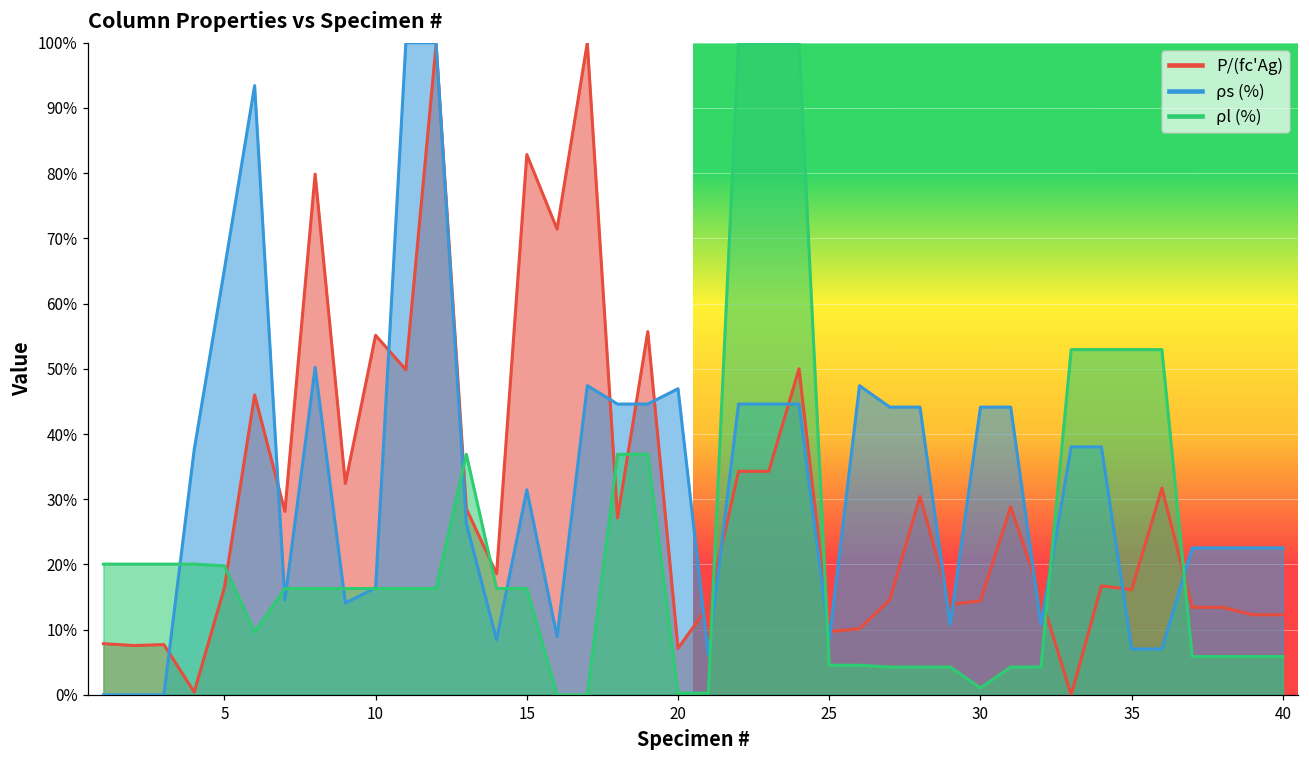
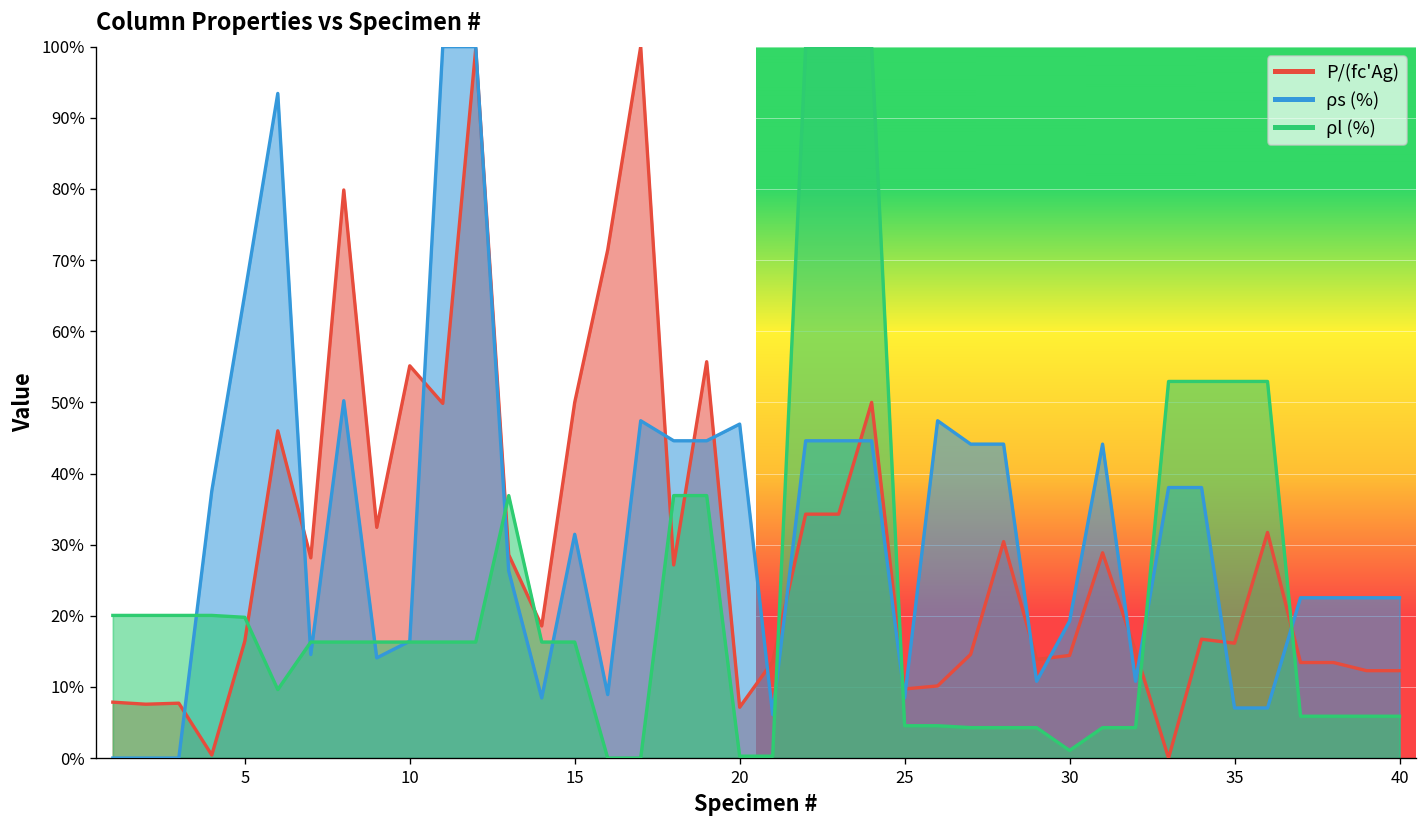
  {
    "P/(fc'Ag)": {
      "5": "16%",
      "10": "55%",
-     "15": "83%",
+     "15": "50%",
      "20": "7%",
      "25": "10%",
      "30": "14%",
      "35": "16%",
      "40": "12%"
    },
    "ρs (%)": {
      "5": "65%",
      "15": "31%",
      "20": "47%",
      "25": "8%",
-     "30": "44%",
+     "30": "19%",
      "35": "7%",
      "40": "23%"
    },
    "ρl (%)": {
      "5": "20%",
      "15": "16%",
      "20": "0%",
      "25": "5%",
      "30": "1%",
      "35": "53%",
      "40": "6%"
    }
  }
